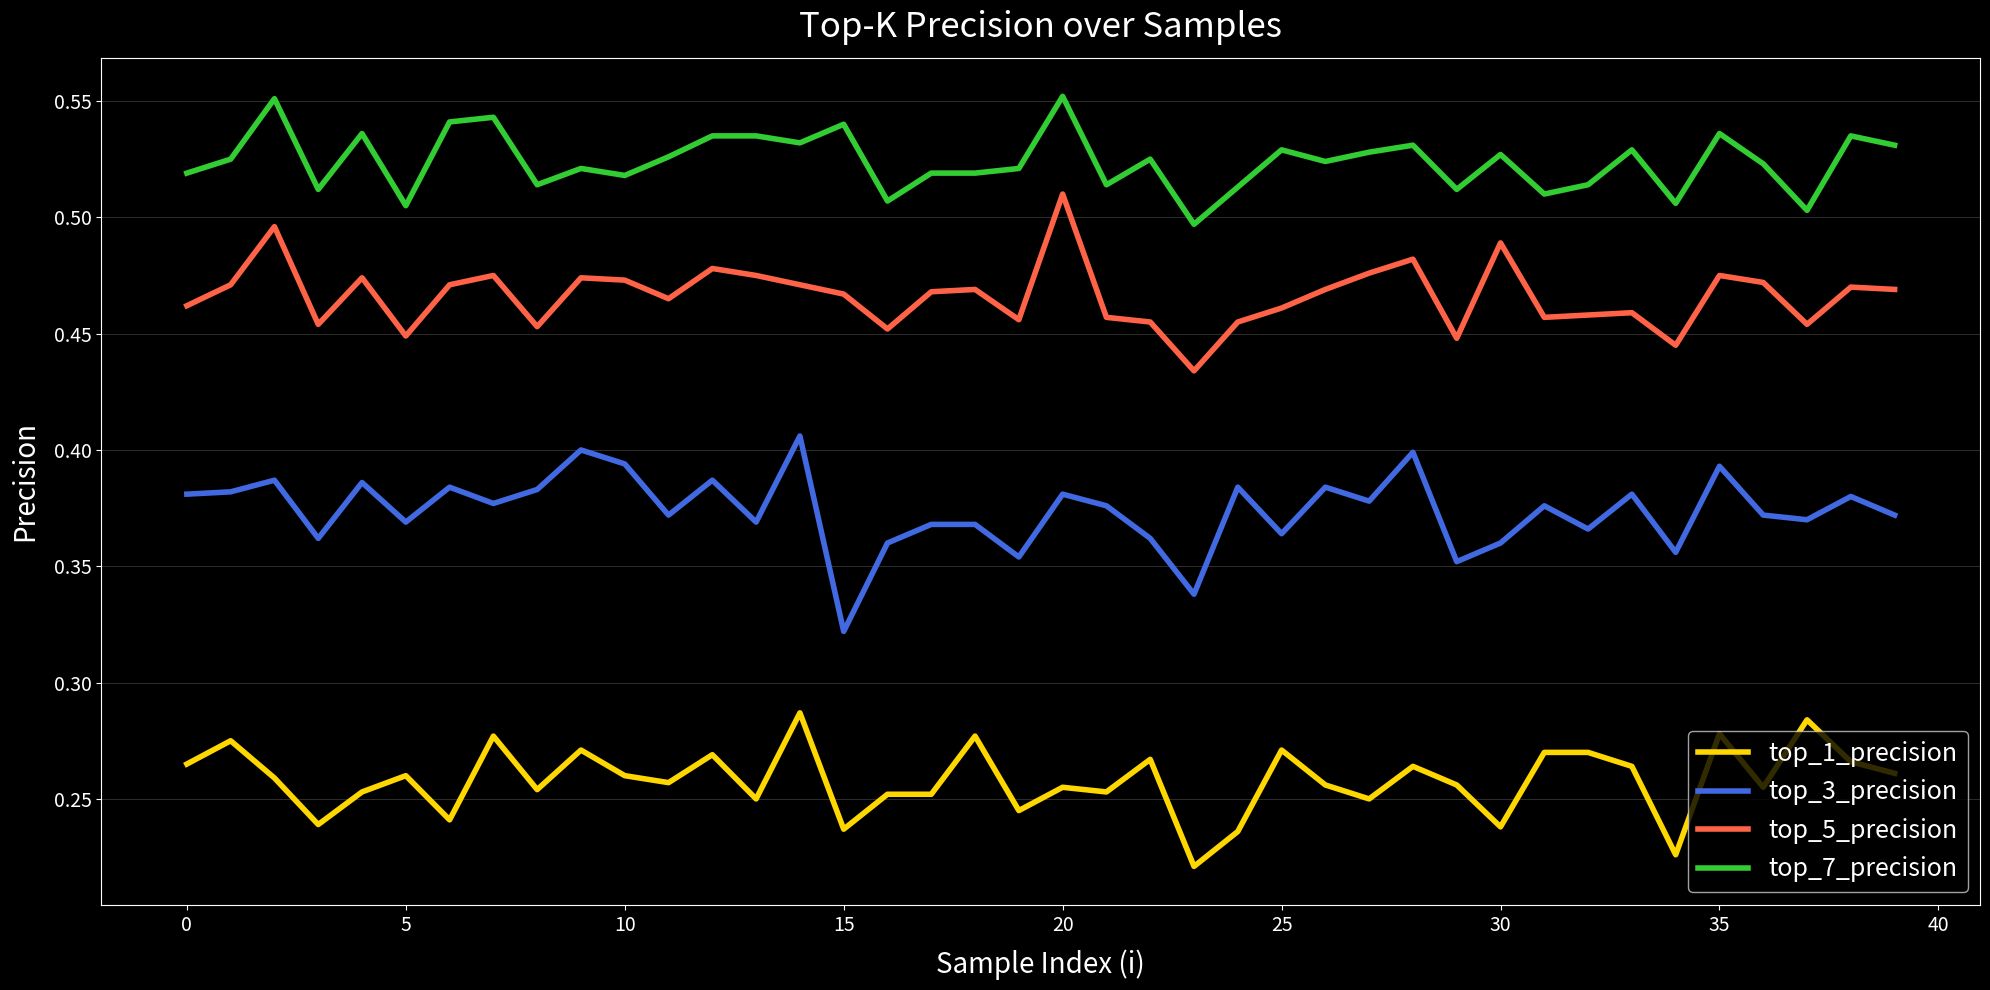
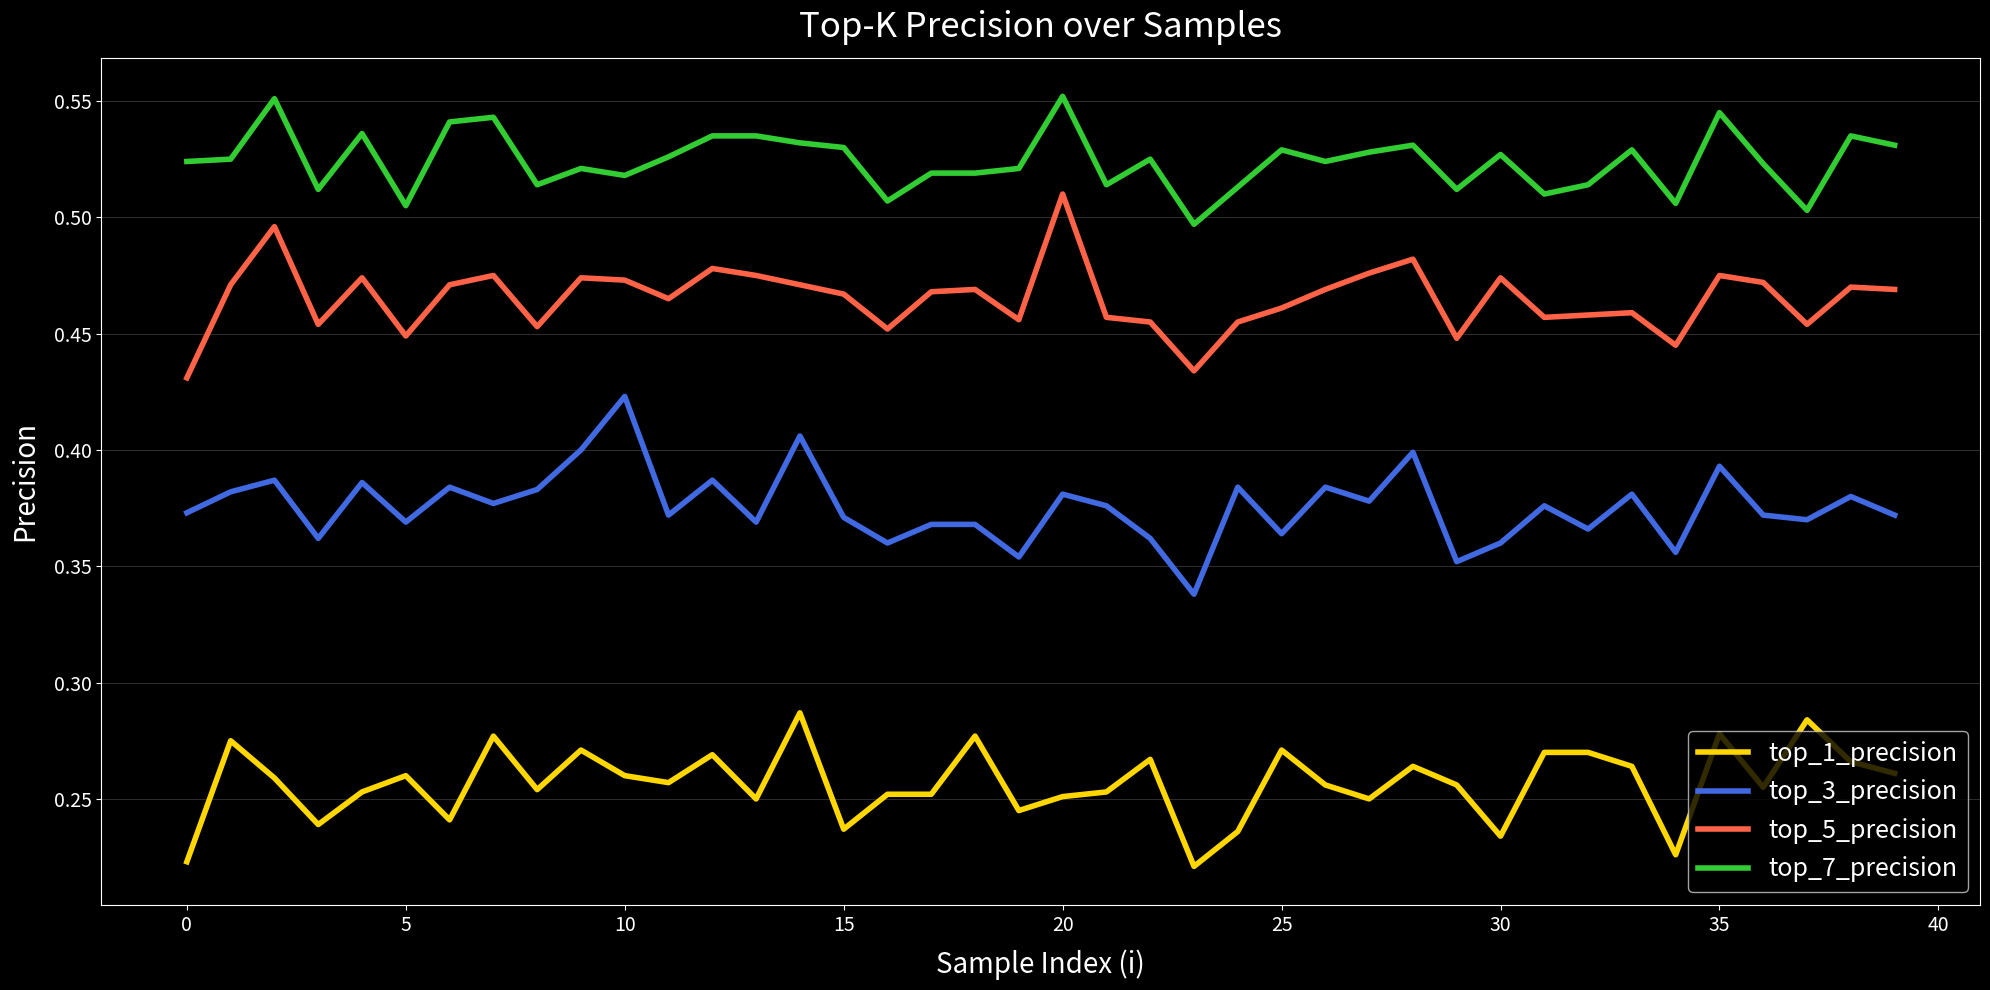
  {
    "top_1_precision": {
-     "0": 0.265,
+     "0": 0.223,
      "5": 0.260,
      "10": 0.260,
      "15": 0.237,
-     "20": 0.255,
+     "20": 0.251,
      "25": 0.271,
-     "30": 0.238
+     "30": 0.234
    },
    "top_3_precision": {
-     "0": 0.381,
+     "0": 0.373,
      "5": 0.369,
-     "10": 0.394,
-     "15": 0.322,
+     "10": 0.423,
+     "15": 0.371,
      "20": 0.381,
      "25": 0.364,
      "30": 0.360,
      "35": 0.393
    },
    "top_5_precision": {
-     "0": 0.462,
+     "0": 0.431,
      "5": 0.449,
      "10": 0.473,
      "15": 0.467,
      "20": 0.510,
      "25": 0.461,
-     "30": 0.489,
+     "30": 0.474,
      "35": 0.475
    },
    "top_7_precision": {
-     "0": 0.519,
+     "0": 0.524,
      "5": 0.505,
      "10": 0.518,
-     "15": 0.54,
+     "15": 0.53,
      "20": 0.552,
      "25": 0.529,
      "30": 0.527,
-     "35": 0.536
+     "35": 0.545
    }
  }
